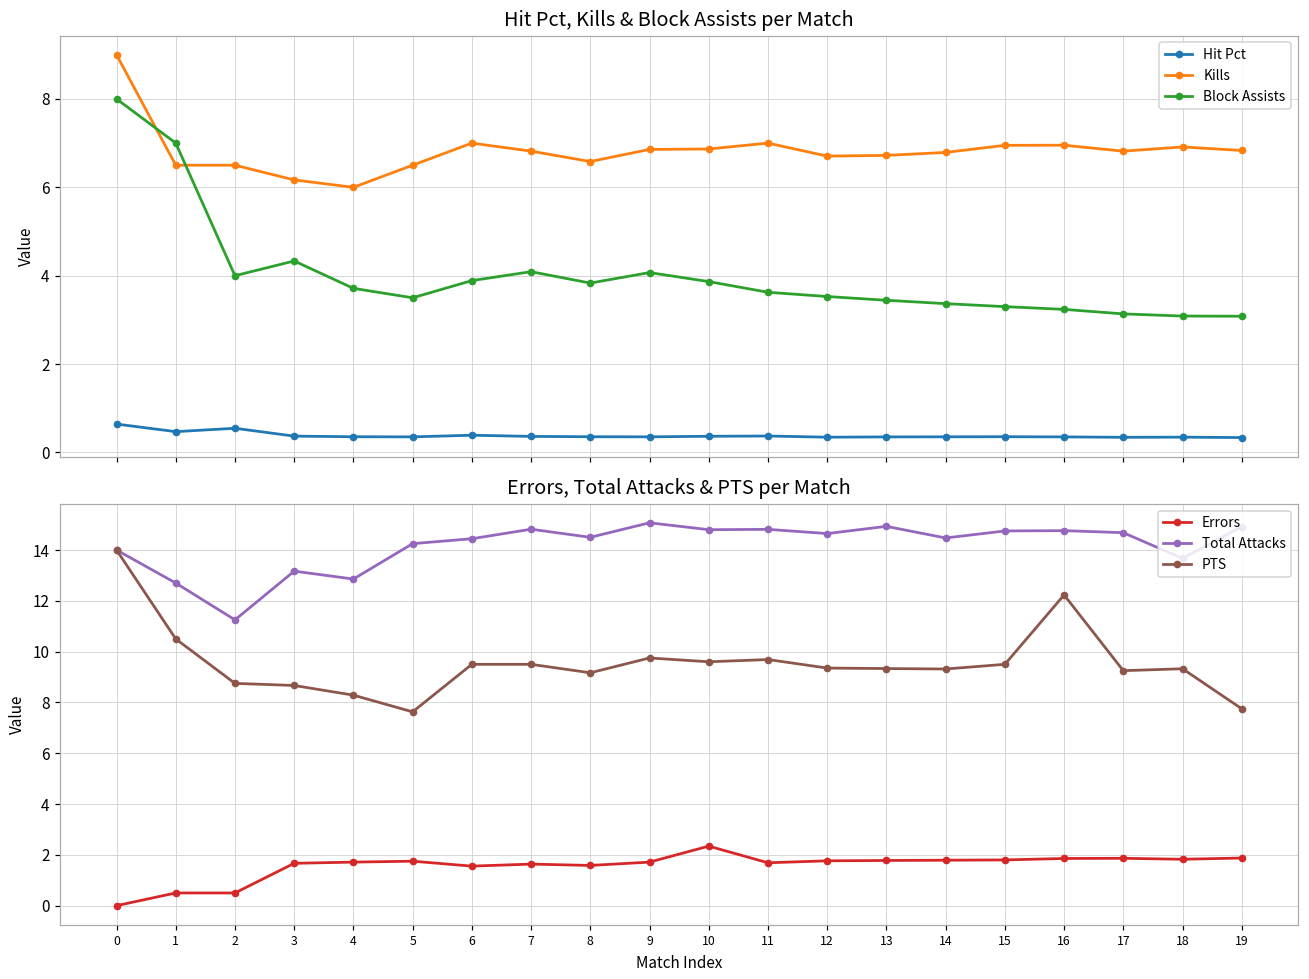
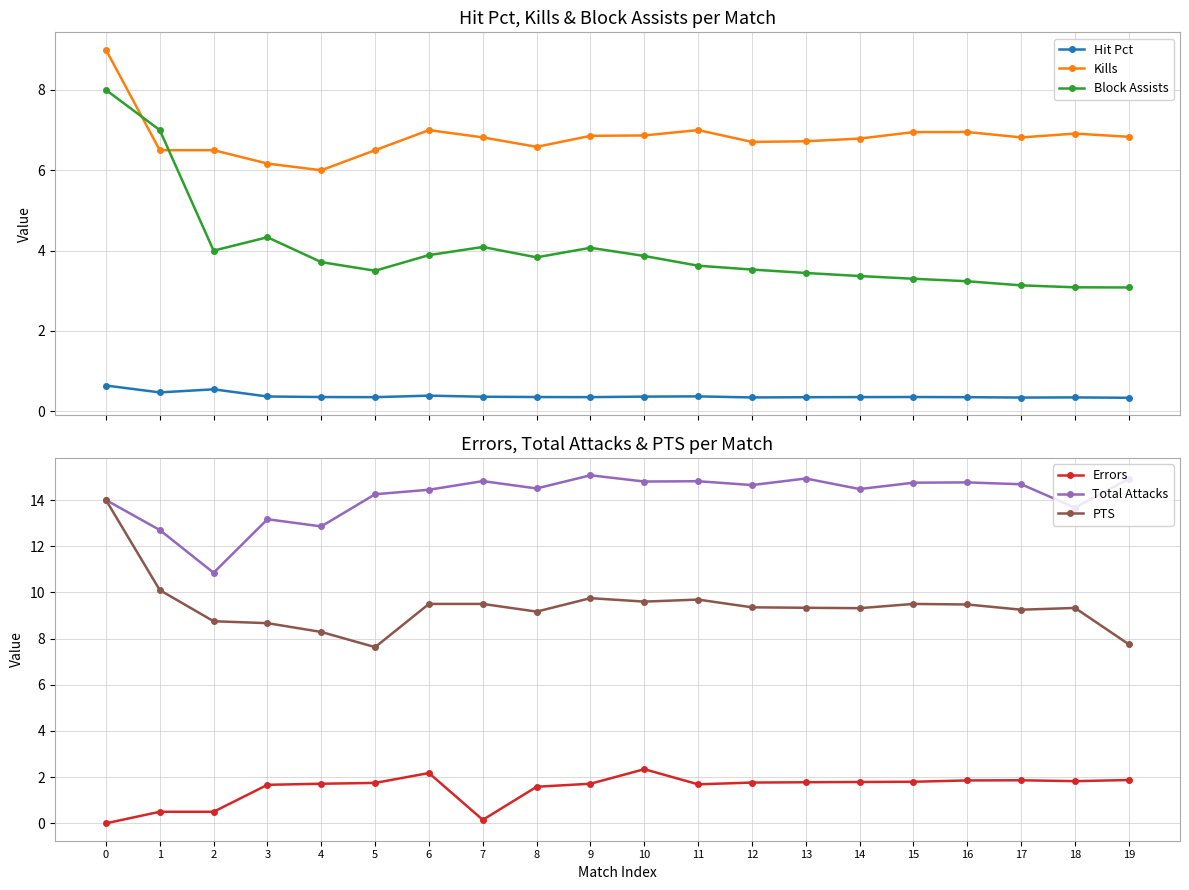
  {
    "Errors, Total Attacks & PTS per Match": {
      "Errors": {
        "0": 0.0,
        "1": 0.5,
        "2": 0.5,
        "3": 1.7,
        "4": 1.7,
        "5": 1.8,
-       "6": 1.6,
-       "7": 1.6,
+       "6": 2.2,
+       "7": 0.1,
        "8": 1.6,
        "9": 1.7,
        "10": 2.3,
        "11": 1.7,
        "12": 1.8,
        "13": 1.8,
        "14": 1.8,
        "15": 1.8,
        "16": 1.9,
        "17": 1.9,
        "18": 1.8,
        "19": 1.9
      },
      "Total Attacks": {
        "1": 12.7,
-       "2": 11.3,
+       "2": 10.9,
        "3": 13.2,
        "4": 12.9,
        "5": 14.3,
        "6": 14.4,
        "7": 14.8,
        "8": 14.5,
        "9": 15.1,
        "10": 14.8,
        "11": 14.8,
        "12": 14.6,
        "13": 14.9,
        "14": 14.5,
        "15": 14.8,
        "16": 14.8,
        "17": 14.7
      },
      "PTS": {
-       "1": 10.5,
+       "1": 10.1,
        "2": 8.8,
        "3": 8.7,
        "4": 8.3,
        "5": 7.6,
        "6": 9.5,
        "7": 9.5,
        "8": 9.2,
        "9": 9.8,
        "10": 9.6,
        "11": 9.7,
        "12": 9.4,
        "13": 9.3,
        "14": 9.3,
        "15": 9.5,
-       "16": 12.2,
+       "16": 9.5,
        "17": 9.3,
        "18": 9.3,
        "19": 7.8
      }
    }
  }
